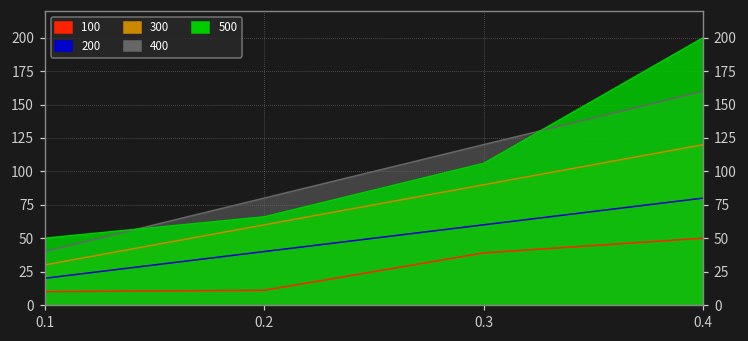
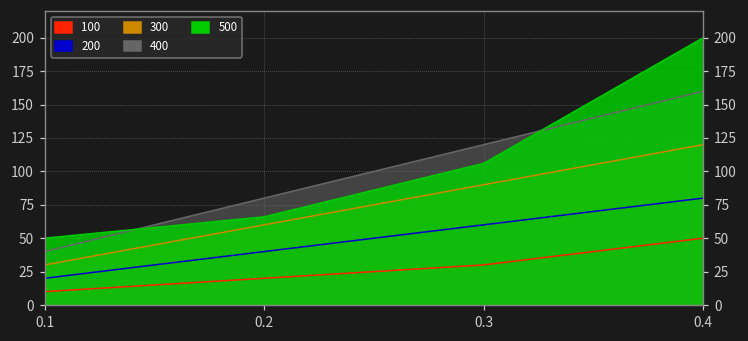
  {
    "100": {
      "0.1": 10,
-     "0.2": 11,
-     "0.3": 39,
+     "0.2": 20,
+     "0.3": 30,
      "0.4": 50
    },
    "200": {
      "0.1": 20,
      "0.2": 40,
      "0.3": 60,
      "0.4": 80
    },
    "300": {
      "0.1": 30,
      "0.2": 60,
      "0.3": 90,
      "0.4": 120
    },
    "400": {
      "0.1": 40,
      "0.2": 80,
      "0.3": 120,
      "0.4": 160
    },
    "500": {
      "0.1": 50,
      "0.2": 66,
      "0.3": 106,
      "0.4": 200
    }
  }
